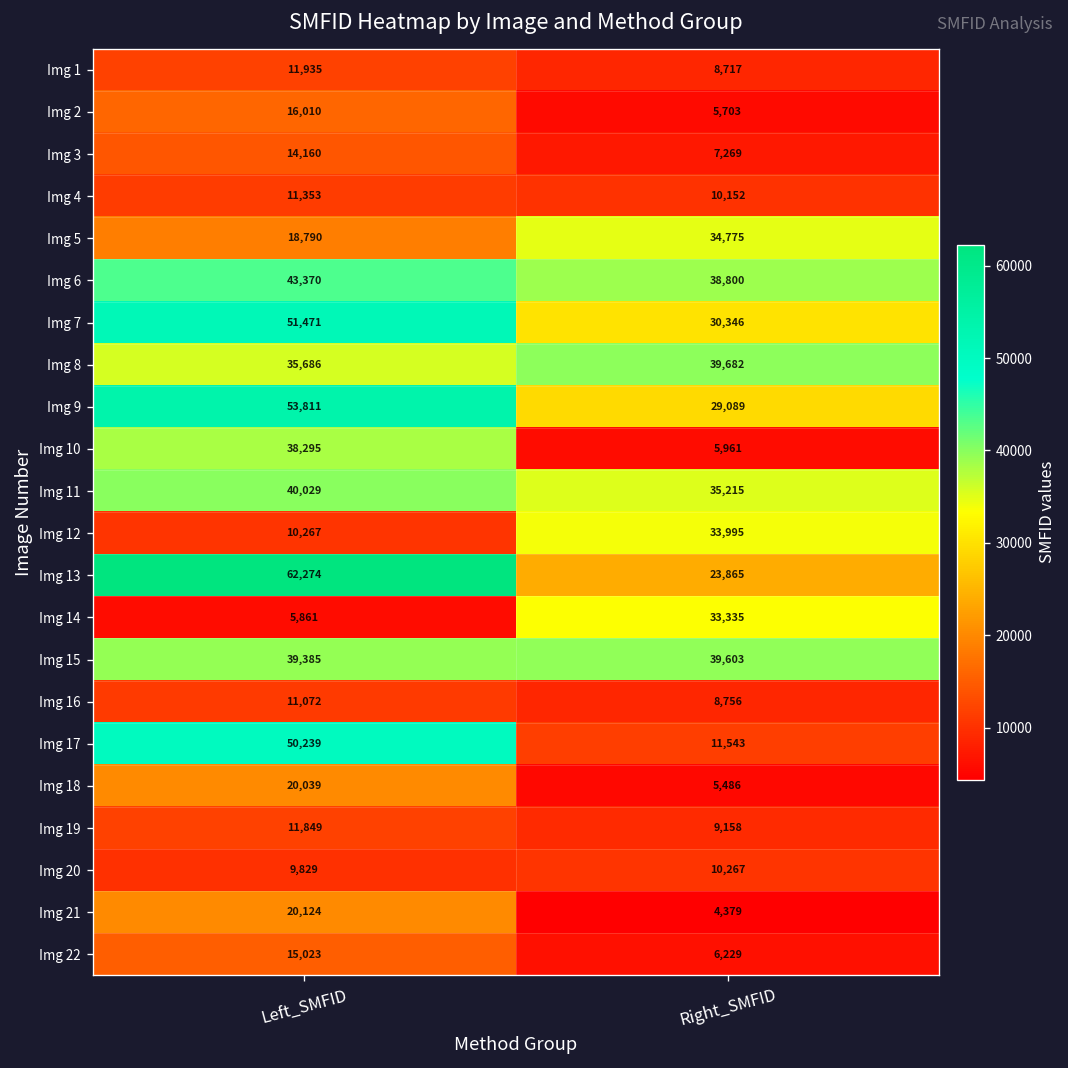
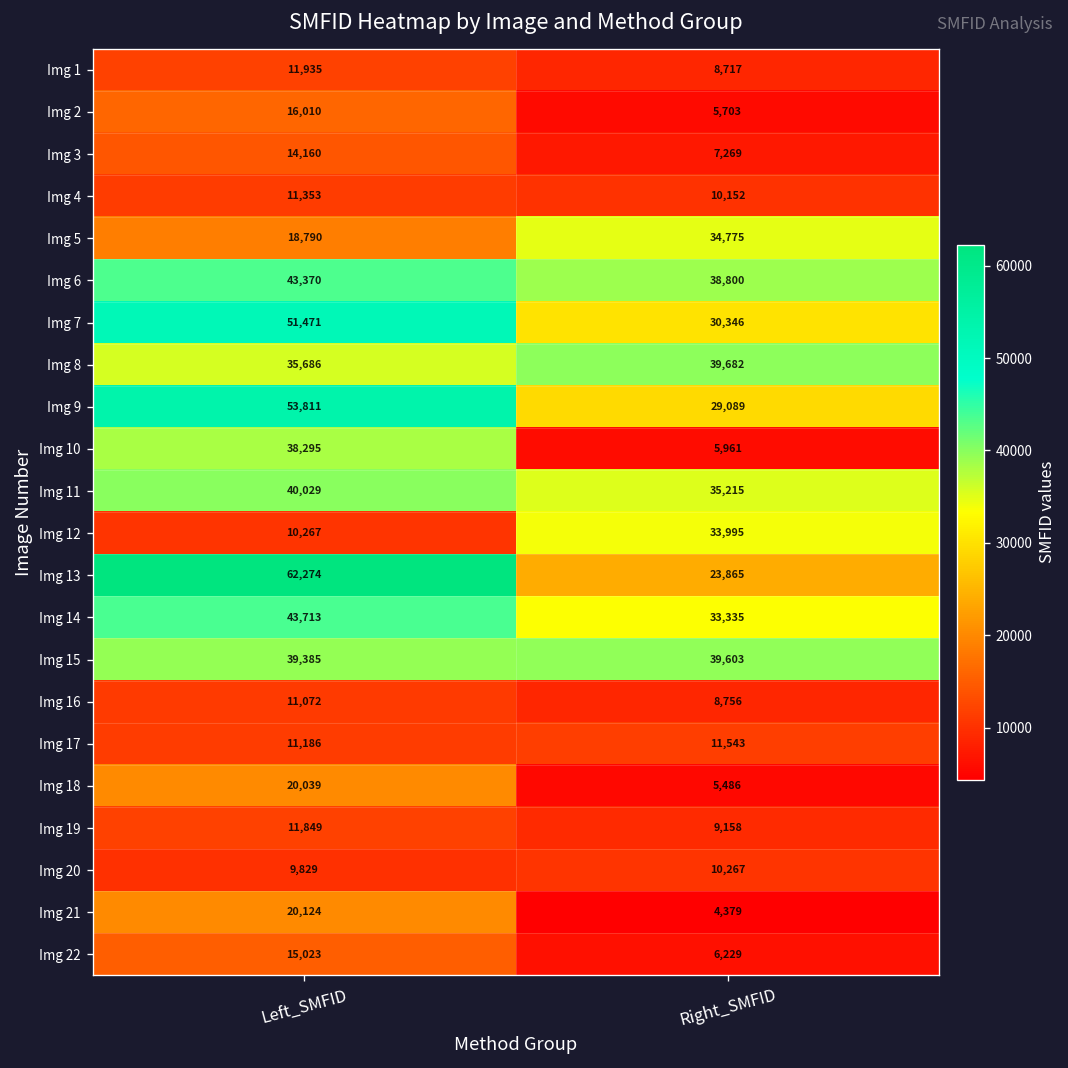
  {
    "Img 1": {
      "Left_SMFID": "11,935",
      "Right_SMFID": "8,717"
    },
    "Img 2": {
      "Left_SMFID": "16,010",
      "Right_SMFID": "5,703"
    },
    "Img 3": {
      "Left_SMFID": "14,160",
      "Right_SMFID": "7,269"
    },
    "Img 4": {
      "Left_SMFID": "11,353",
      "Right_SMFID": "10,152"
    },
    "Img 5": {
      "Left_SMFID": "18,790",
      "Right_SMFID": "34,775"
    },
    "Img 6": {
      "Left_SMFID": "43,370",
      "Right_SMFID": "38,800"
    },
    "Img 7": {
      "Left_SMFID": "51,471",
      "Right_SMFID": "30,346"
    },
    "Img 8": {
      "Left_SMFID": "35,686",
      "Right_SMFID": "39,682"
    },
    "Img 9": {
      "Left_SMFID": "53,811",
      "Right_SMFID": "29,089"
    },
    "Img 10": {
      "Left_SMFID": "38,295",
      "Right_SMFID": "5,961"
    },
    "Img 11": {
      "Left_SMFID": "40,029",
      "Right_SMFID": "35,215"
    },
    "Img 12": {
      "Left_SMFID": "10,267",
      "Right_SMFID": "33,995"
    },
    "Img 13": {
      "Left_SMFID": "62,274",
      "Right_SMFID": "23,865"
    },
    "Img 14": {
-     "Left_SMFID": "5,861",
+     "Left_SMFID": "43,713",
      "Right_SMFID": "33,335"
    },
    "Img 15": {
      "Left_SMFID": "39,385",
      "Right_SMFID": "39,603"
    },
    "Img 16": {
      "Left_SMFID": "11,072",
      "Right_SMFID": "8,756"
    },
    "Img 17": {
-     "Left_SMFID": "50,239",
+     "Left_SMFID": "11,186",
      "Right_SMFID": "11,543"
    },
    "Img 18": {
      "Left_SMFID": "20,039",
      "Right_SMFID": "5,486"
    },
    "Img 19": {
      "Left_SMFID": "11,849",
      "Right_SMFID": "9,158"
    },
    "Img 20": {
      "Left_SMFID": "9,829",
      "Right_SMFID": "10,267"
    },
    "Img 21": {
      "Left_SMFID": "20,124",
      "Right_SMFID": "4,379"
    },
    "Img 22": {
      "Left_SMFID": "15,023",
      "Right_SMFID": "6,229"
    }
  }
